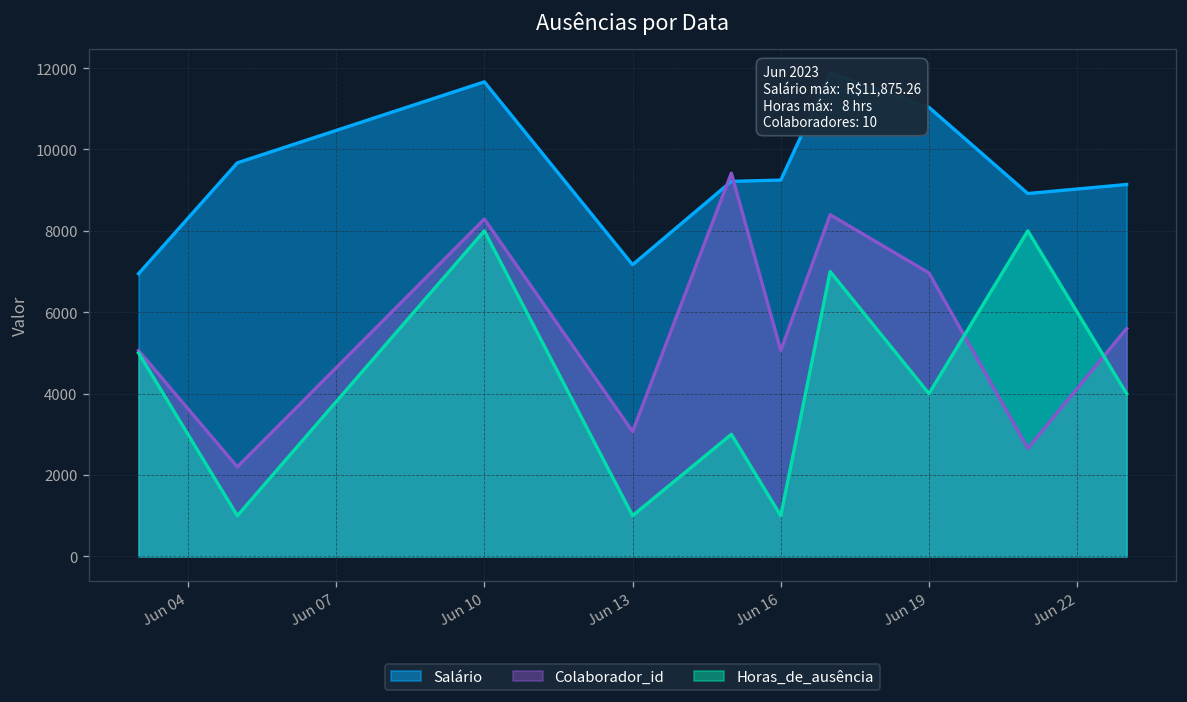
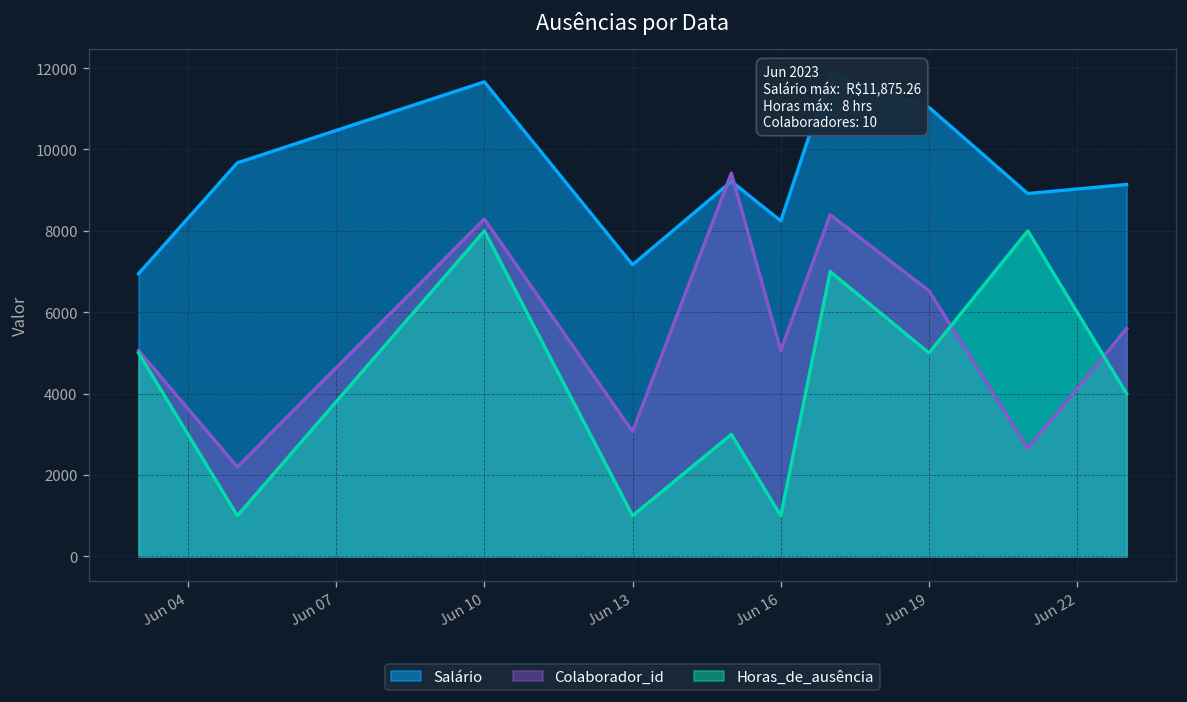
  {
    "Salário": {
      "Jun 10": 11700,
      "Jun 13": 7200,
-     "Jun 16": 9200,
+     "Jun 16": 8200,
      "Jun 19": 11000
    },
    "Colaborador_id": {
      "Jun 10": 8300,
      "Jun 13": 3100,
      "Jun 16": 5100,
-     "Jun 19": 7000
+     "Jun 19": 6500
    },
    "Horas_de_ausência": {
      "Jun 10": 8000,
      "Jun 13": 1000,
      "Jun 16": 1000,
-     "Jun 19": 4000
+     "Jun 19": 5000
    }
  }
